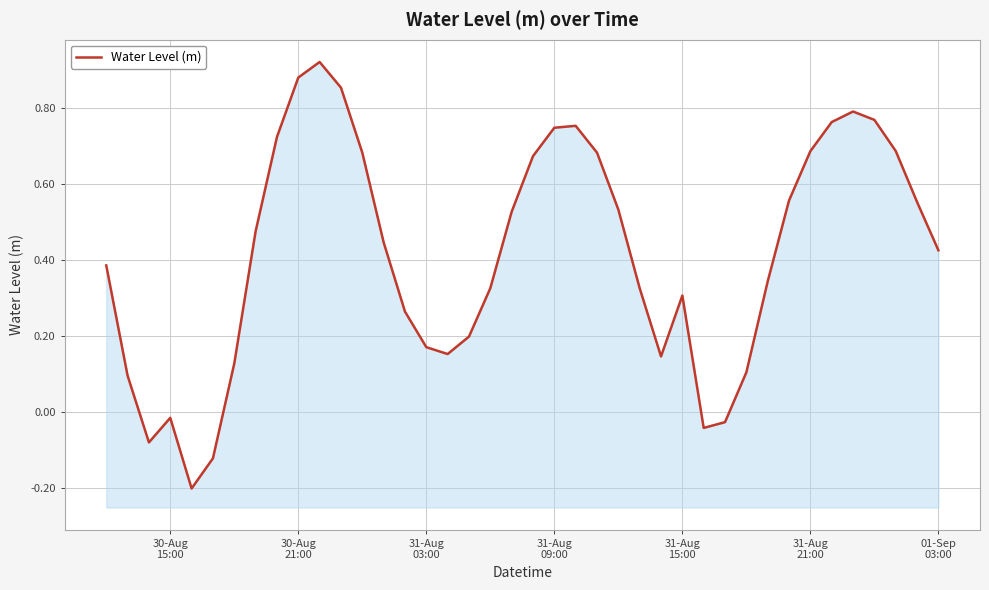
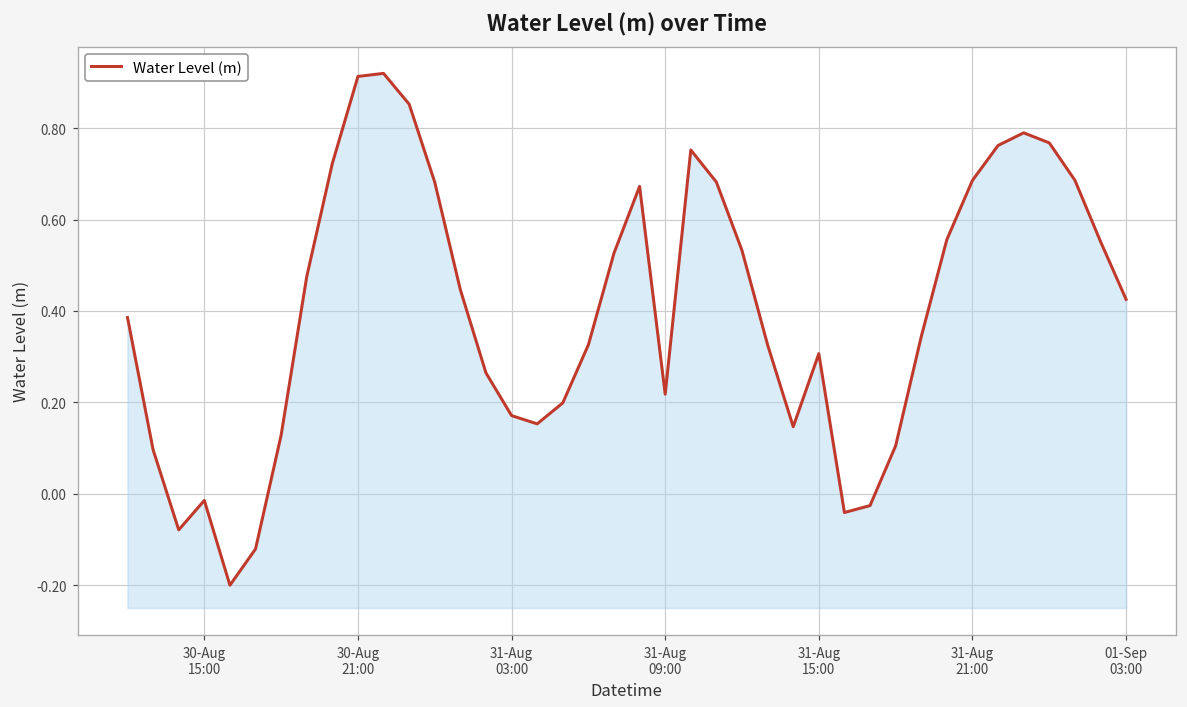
  {
    "30-Aug 15:00": -0.01,
-   "30-Aug 21:00": 0.88,
+   "30-Aug 21:00": 0.91,
    "31-Aug 03:00": 0.17,
-   "31-Aug 09:00": 0.75,
+   "31-Aug 09:00": 0.22,
    "31-Aug 15:00": 0.31,
    "31-Aug 21:00": 0.69,
    "01-Sep 03:00": 0.43
  }
